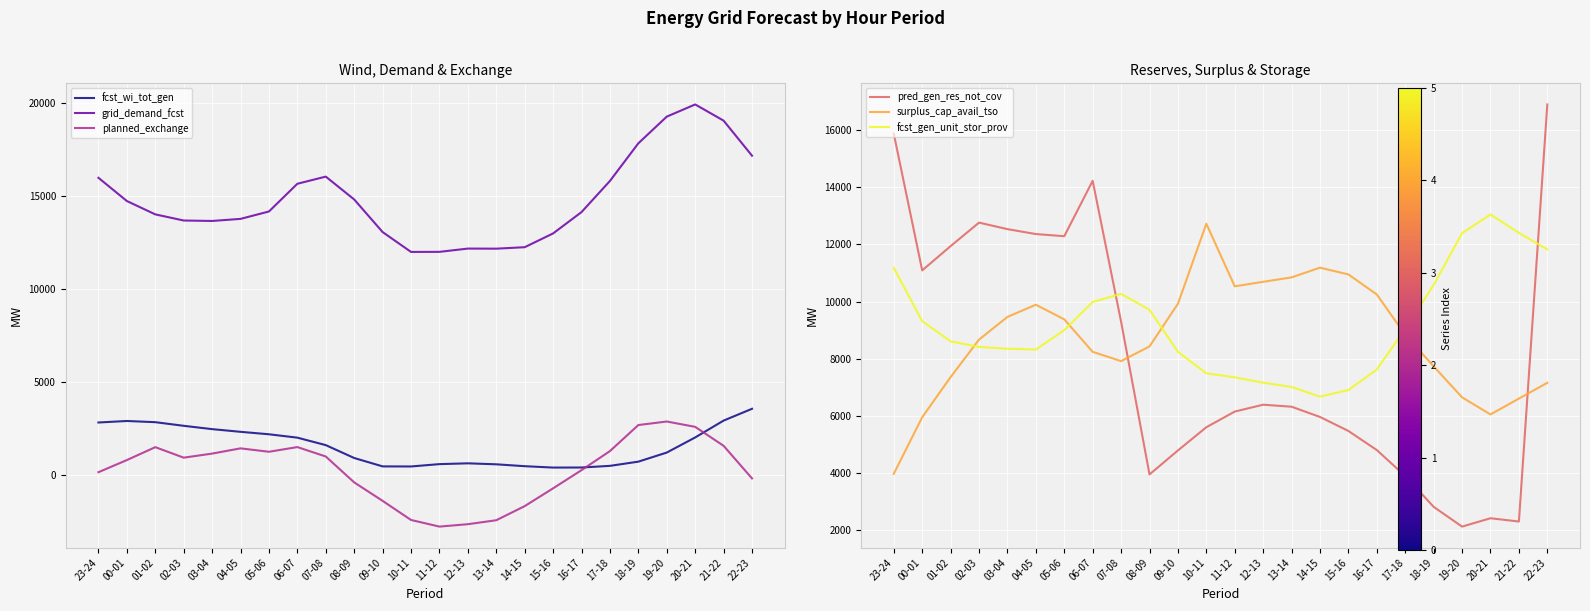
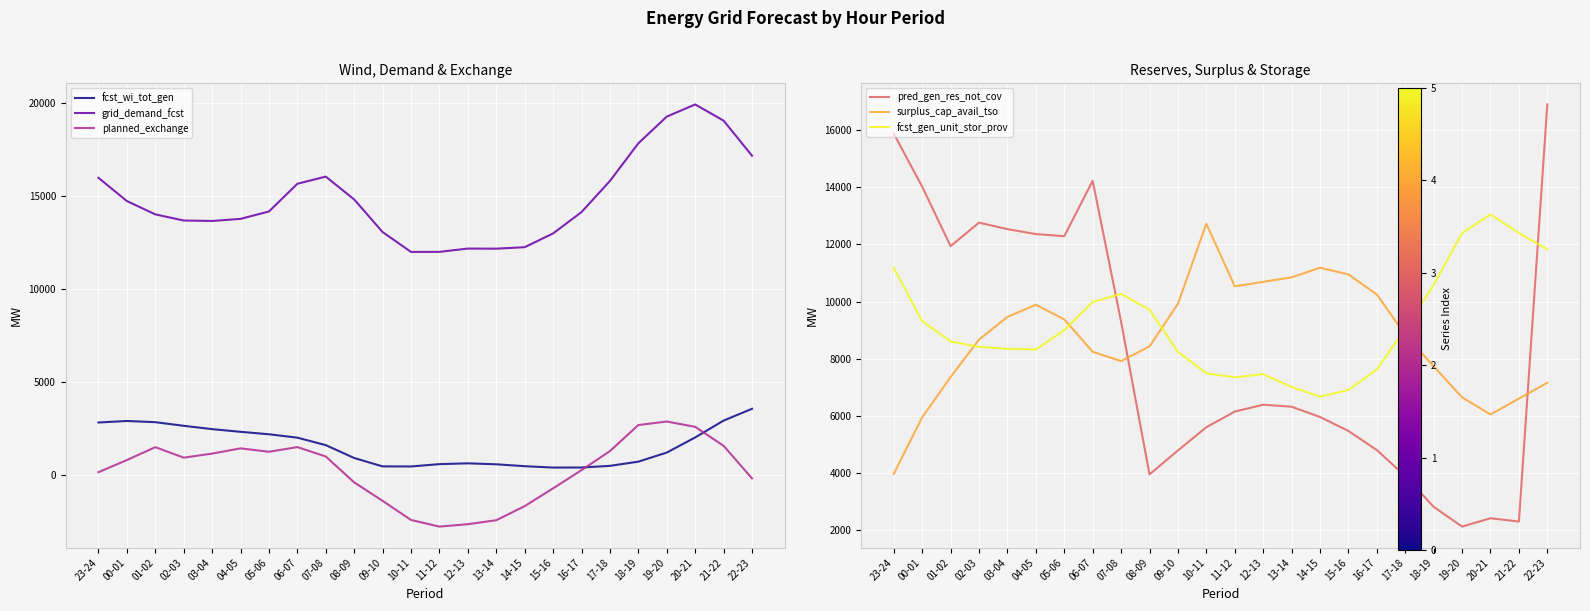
  {
    "Wind, Demand & Exchange": {
      "fcst_wi_tot_gen": {
        "23-24": 2800,
        "00-01": 2900,
        "01-02": 2800,
        "02-03": 2700,
        "03-04": 2500,
        "04-05": 2300,
        "05-06": 2200,
        "06-07": 2000,
        "07-08": 1600,
        "08-09": 900,
        "09-10": 500,
        "10-11": 500,
        "11-12": 600,
        "12-13": 600,
        "13-14": 600,
        "14-15": 500,
        "15-16": 400,
        "16-17": 400,
        "17-18": 500,
        "18-19": 700,
        "19-20": 1200,
        "20-21": 2000,
        "21-22": 2900,
        "22-23": 3600
      },
      "grid_demand_fcst": {
        "23-24": 16000,
        "00-01": 14700,
        "01-02": 14000,
        "02-03": 13700,
        "03-04": 13700,
        "04-05": 13800,
        "05-06": 14200,
        "06-07": 15700,
        "07-08": 16000,
        "08-09": 14800,
        "09-10": 13100,
        "10-11": 12000,
        "11-12": 12000,
        "12-13": 12200,
        "13-14": 12200,
        "14-15": 12200,
        "15-16": 13000,
        "16-17": 14100,
        "17-18": 15800,
        "18-19": 17800,
        "19-20": 19300,
        "20-21": 19900,
        "21-22": 19100,
        "22-23": 17200
      },
      "planned_exchange": {
        "23-24": 200,
        "00-01": 800,
        "01-02": 1500,
        "02-03": 900,
        "03-04": 1200,
        "04-05": 1400,
        "05-06": 1300,
        "06-07": 1500,
        "07-08": 1000,
        "08-09": -400,
        "09-10": -1400,
        "10-11": -2400,
        "11-12": -2800,
        "12-13": -2600,
        "13-14": -2400,
        "14-15": -1700,
        "15-16": -700,
        "16-17": 300,
        "17-18": 1300,
        "18-19": 2700,
        "19-20": 2900,
        "20-21": 2600,
        "21-22": 1600,
        "22-23": -200
      }
    },
    "Reserves, Surplus & Storage": {
      "pred_gen_res_not_cov": {
-       "00-01": 11100,
+       "00-01": 14000,
        "01-02": 11900,
        "02-03": 12800,
        "03-04": 12500,
        "04-05": 12400,
        "05-06": 12300,
        "06-07": 14200,
        "07-08": 9300,
        "08-09": 4000,
        "09-10": 4800,
        "10-11": 5600,
        "11-12": 6200,
        "12-13": 6400,
        "13-14": 6300,
        "14-15": 6000,
        "15-16": 5500,
        "16-17": 4800,
        "17-18": 3900,
        "18-19": 2800,
        "19-20": 2100,
        "20-21": 2400,
        "21-22": 2300,
        "22-23": 16900
      },
      "surplus_cap_avail_tso": {
        "23-24": 4000,
        "00-01": 6000,
        "01-02": 7400,
        "02-03": 8700,
        "03-04": 9500,
        "04-05": 9900,
        "05-06": 9400,
        "06-07": 8200,
        "07-08": 7900,
        "08-09": 8400,
        "09-10": 9900,
        "10-11": 12700,
        "11-12": 10500,
        "12-13": 10700,
        "13-14": 10800,
        "14-15": 11200,
        "15-16": 10900,
        "16-17": 10200,
        "17-18": 8800,
        "18-19": 7700,
        "19-20": 6700,
        "20-21": 6100,
        "21-22": 6600,
        "22-23": 7200
      },
      "fcst_gen_unit_stor_prov": {
        "23-24": 11200,
        "00-01": 9300,
        "01-02": 8600,
        "02-03": 8400,
        "03-04": 8400,
        "04-05": 8300,
        "05-06": 9000,
        "06-07": 10000,
        "07-08": 10300,
        "08-09": 9700,
        "09-10": 8200,
        "10-11": 7500,
        "11-12": 7400,
-       "12-13": 7200,
+       "12-13": 7500,
        "13-14": 7000,
        "14-15": 6700,
        "15-16": 6900,
        "16-17": 7600,
        "17-18": 9000,
        "18-19": 10600,
        "19-20": 12400,
        "20-21": 13000,
        "21-22": 12400,
        "22-23": 11800
      }
    }
  }
